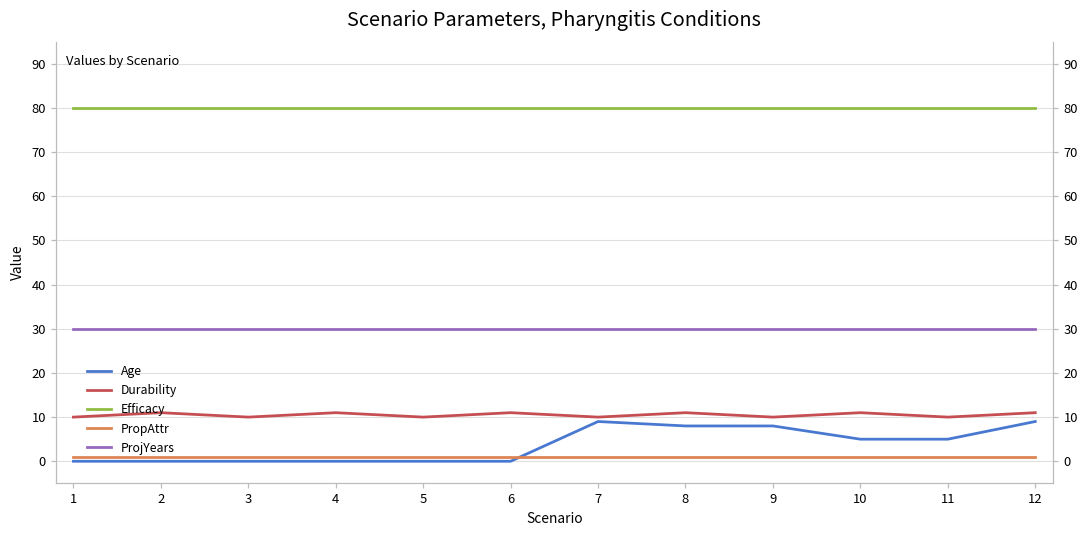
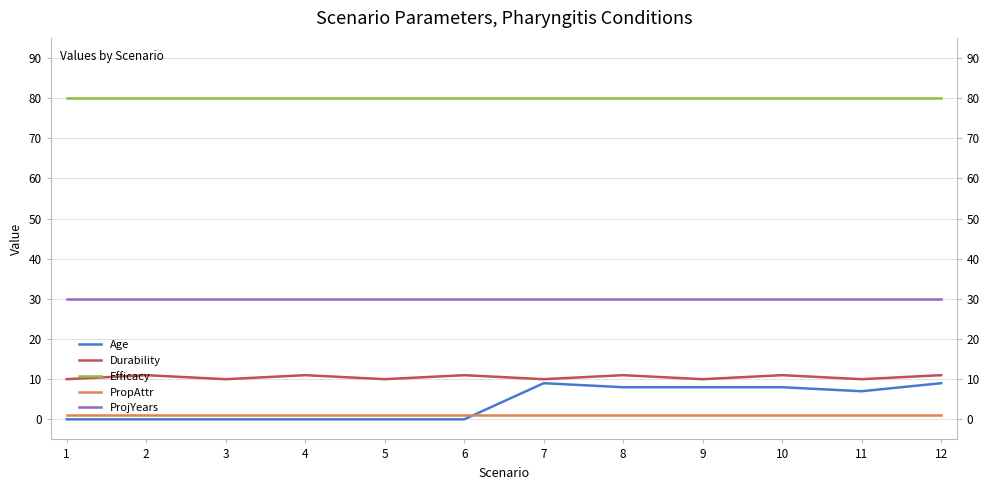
  {
    "Age": {
      "1": 0,
      "2": 0,
      "3": 0,
      "4": 0,
      "5": 0,
      "6": 0,
      "7": 9,
      "8": 8,
      "9": 8,
-     "10": 5,
-     "11": 5,
+     "10": 8,
+     "11": 7,
      "12": 9
    },
    "Efficacy": {
      "1": 80,
      "2": 80,
      "3": 80,
      "4": 80,
      "5": 80,
      "6": 80,
      "7": 80,
      "8": 80,
      "9": 80,
      "10": 80,
      "11": 80,
      "12": 80
    },
    "ProjYears": {
      "1": 30,
      "2": 30,
      "3": 30,
      "4": 30,
      "5": 30,
      "6": 30,
      "7": 30,
      "8": 30,
      "9": 30,
      "10": 30,
      "11": 30,
      "12": 30
    }
  }
